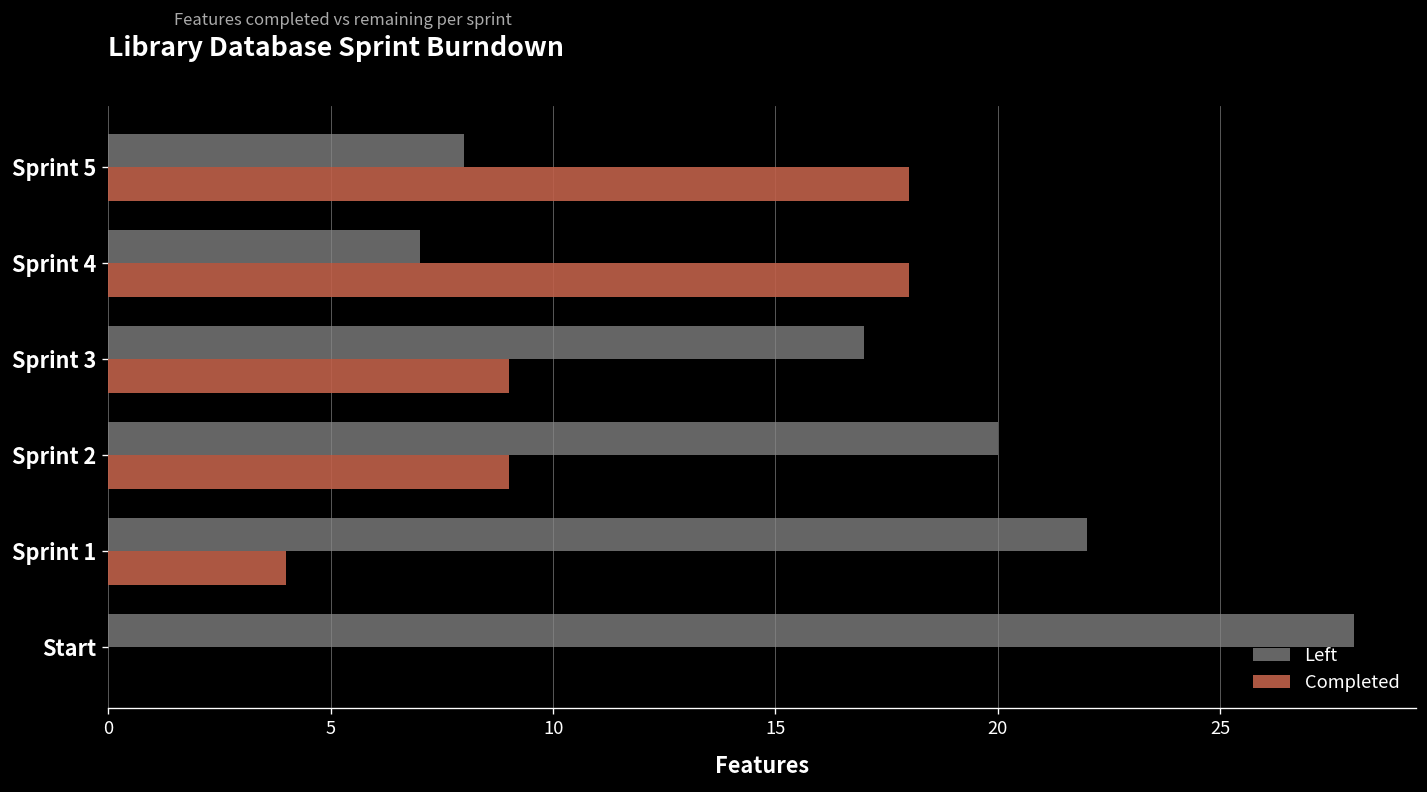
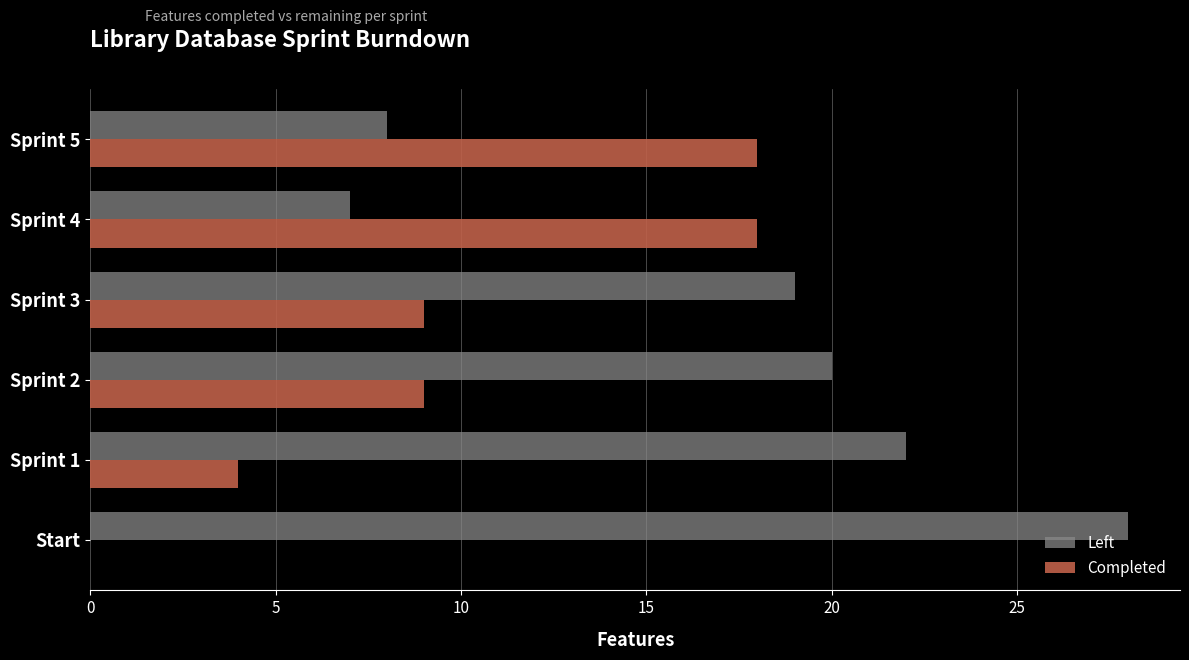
  {
    "Left": {
      "Sprint 5": 8,
      "Sprint 4": 7,
-     "Sprint 3": 17,
+     "Sprint 3": 19,
      "Sprint 2": 20,
      "Sprint 1": 22,
      "Start": 28
    },
    "Completed": {
      "Sprint 5": 18,
      "Sprint 4": 18,
      "Sprint 3": 9,
      "Sprint 2": 9,
      "Sprint 1": 4,
      "Start": 0
    }
  }
